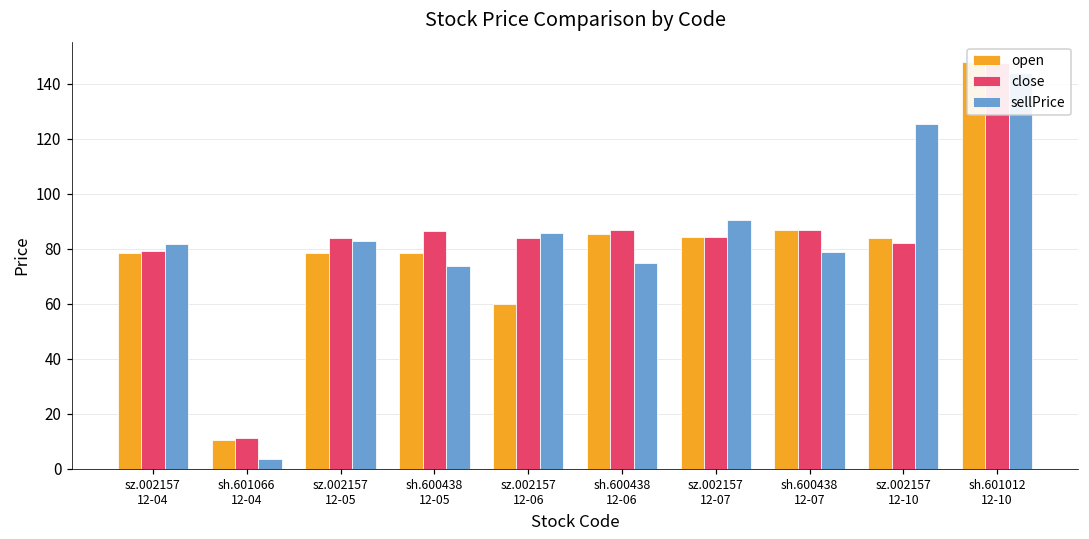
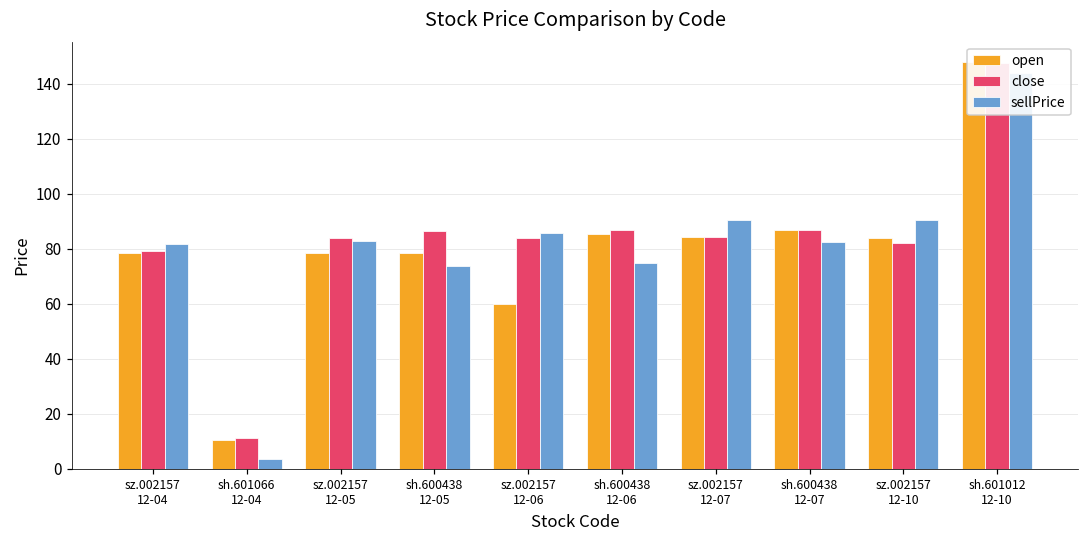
  {
    "open": {
      "sz.002157 12-04": 78,
      "sh.601066 12-04": 10,
      "sz.002157 12-05": 78,
      "sh.600438 12-05": 78,
      "sz.002157 12-06": 60,
      "sh.600438 12-06": 85,
      "sz.002157 12-07": 84,
      "sh.600438 12-07": 87,
      "sz.002157 12-10": 84
    },
    "close": {
      "sz.002157 12-04": 79,
      "sh.601066 12-04": 11,
      "sz.002157 12-05": 84,
      "sh.600438 12-05": 86,
      "sz.002157 12-06": 84,
      "sh.600438 12-06": 87,
      "sz.002157 12-07": 84,
      "sh.600438 12-07": 87,
      "sz.002157 12-10": 82
    },
    "sellPrice": {
      "sz.002157 12-04": 82,
      "sh.601066 12-04": 4,
      "sz.002157 12-05": 83,
      "sh.600438 12-05": 74,
      "sz.002157 12-06": 86,
      "sh.600438 12-06": 75,
      "sz.002157 12-07": 90,
-     "sh.600438 12-07": 79,
-     "sz.002157 12-10": 125
+     "sh.600438 12-07": 82,
+     "sz.002157 12-10": 90
    }
  }
